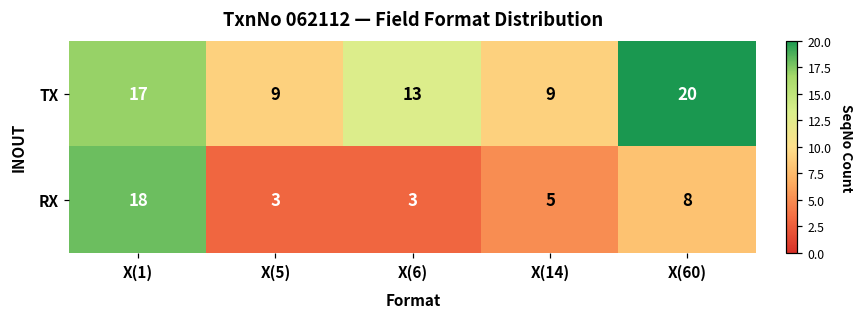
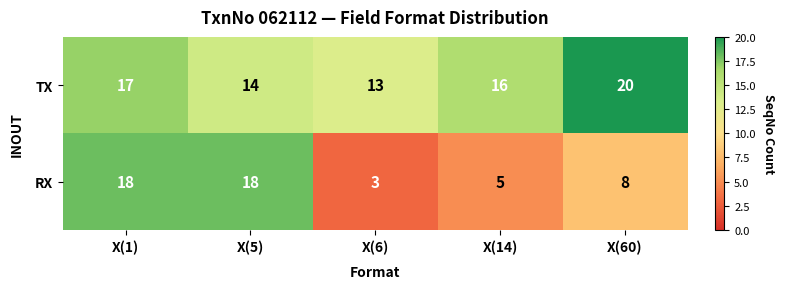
  {
    "TX": {
      "X(1)": 17,
-     "X(5)": 9,
+     "X(5)": 14,
      "X(6)": 13,
-     "X(14)": 9,
+     "X(14)": 16,
      "X(60)": 20
    },
    "RX": {
      "X(1)": 18,
-     "X(5)": 3,
+     "X(5)": 18,
      "X(6)": 3,
      "X(14)": 5,
      "X(60)": 8
    }
  }
